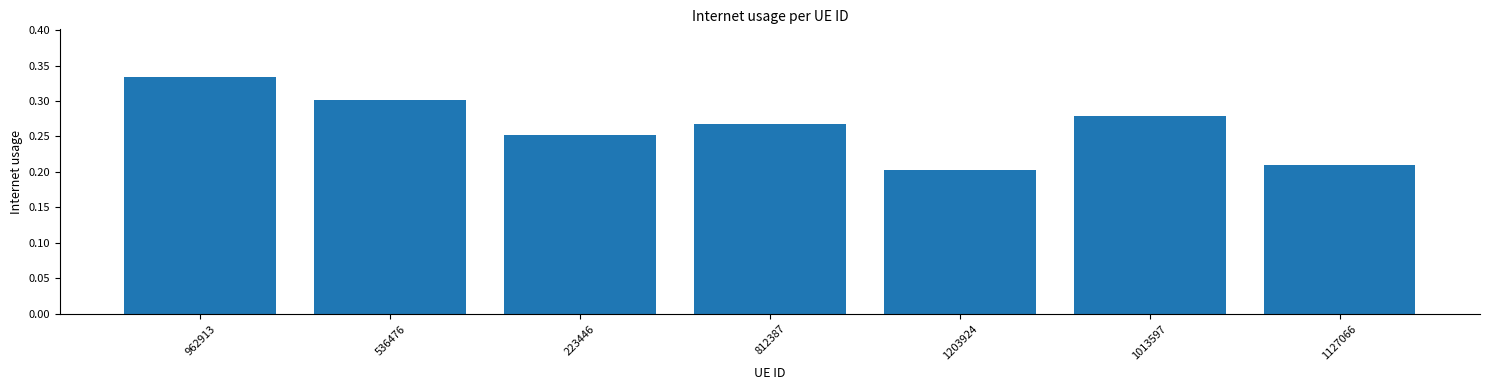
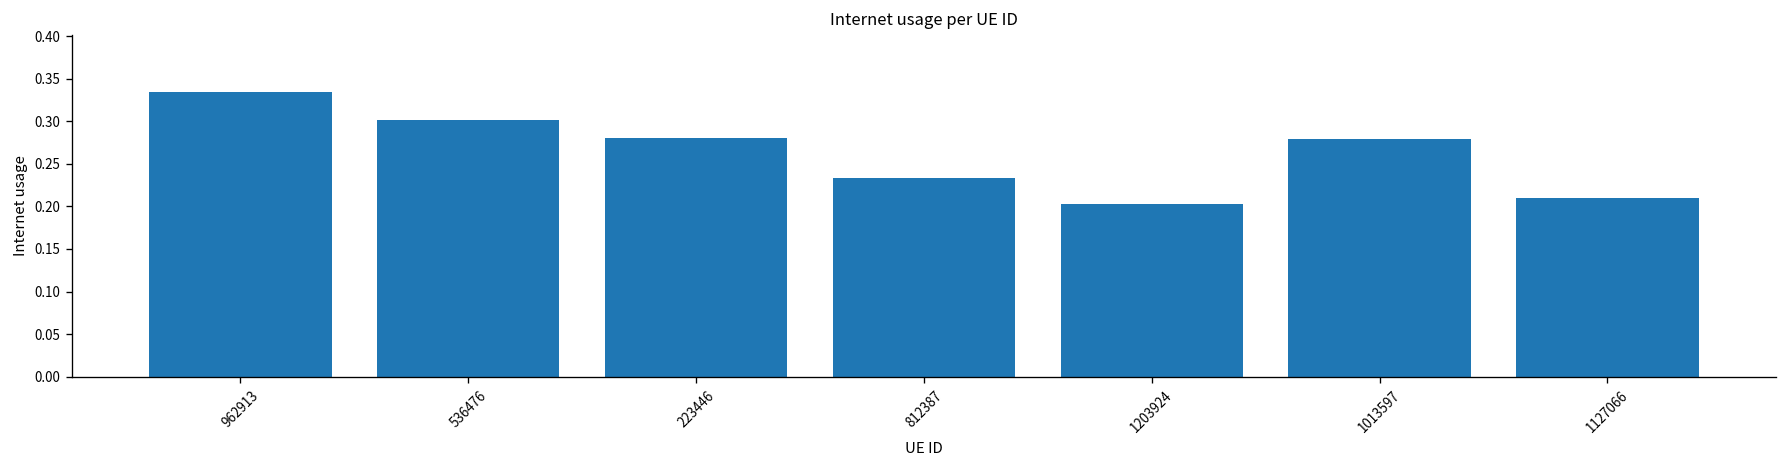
  {
    "962913": 0.33,
    "536476": 0.30,
-   "223446": 0.25,
-   "812387": 0.27,
+   "223446": 0.28,
+   "812387": 0.23,
    "1203924": 0.20,
    "1013597": 0.28,
    "1127066": 0.21
  }
